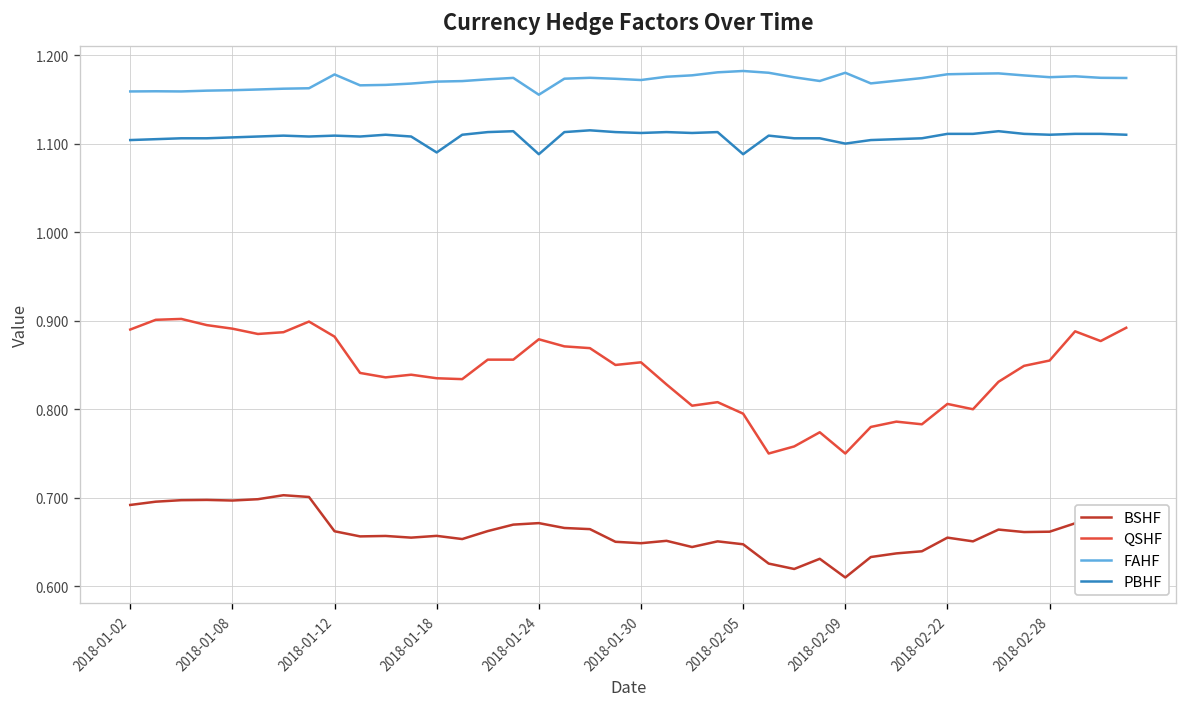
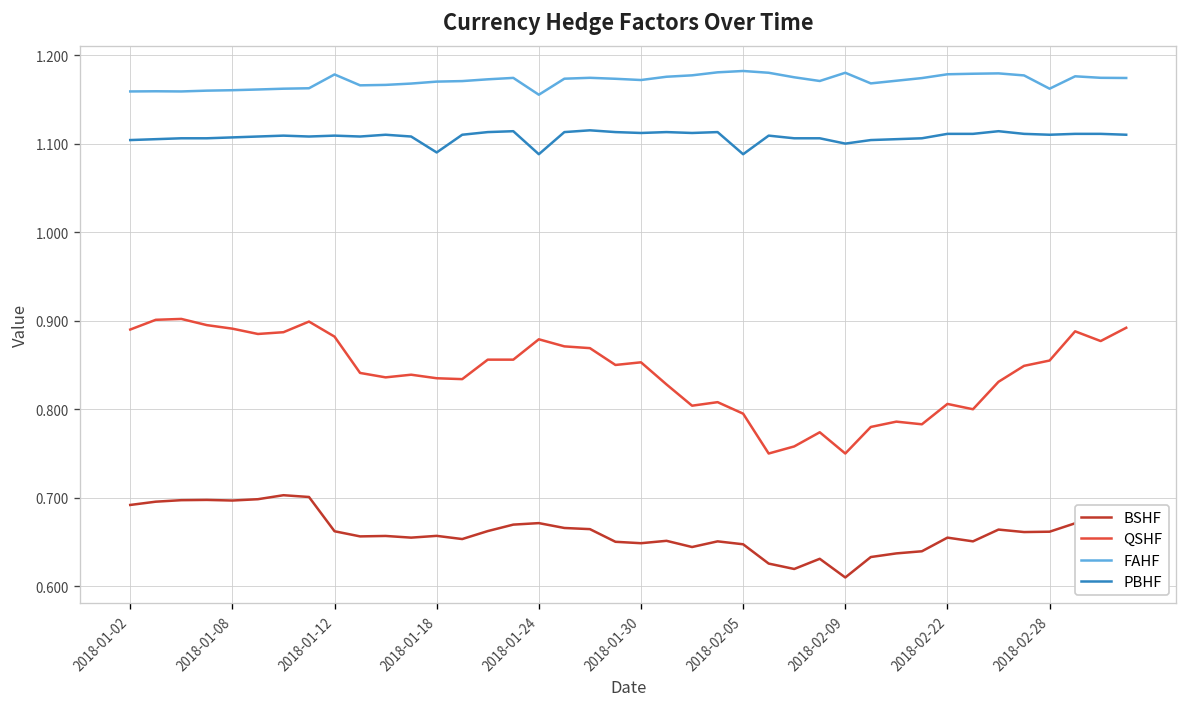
  {
    "FAHF": {
      "2018-01-02": 1.16,
      "2018-01-08": 1.16,
      "2018-01-12": 1.18,
      "2018-01-18": 1.17,
      "2018-01-24": 1.16,
      "2018-01-30": 1.17,
      "2018-02-05": 1.18,
      "2018-02-09": 1.18,
      "2018-02-22": 1.18,
-     "2018-02-28": 1.18
+     "2018-02-28": 1.16
    },
    "PBHF": {
      "2018-01-02": 1.10,
      "2018-01-08": 1.11,
      "2018-01-12": 1.11,
      "2018-01-18": 1.09,
      "2018-01-24": 1.09,
      "2018-01-30": 1.11,
      "2018-02-05": 1.09,
      "2018-02-09": 1.10,
      "2018-02-22": 1.11,
      "2018-02-28": 1.11
    }
  }
